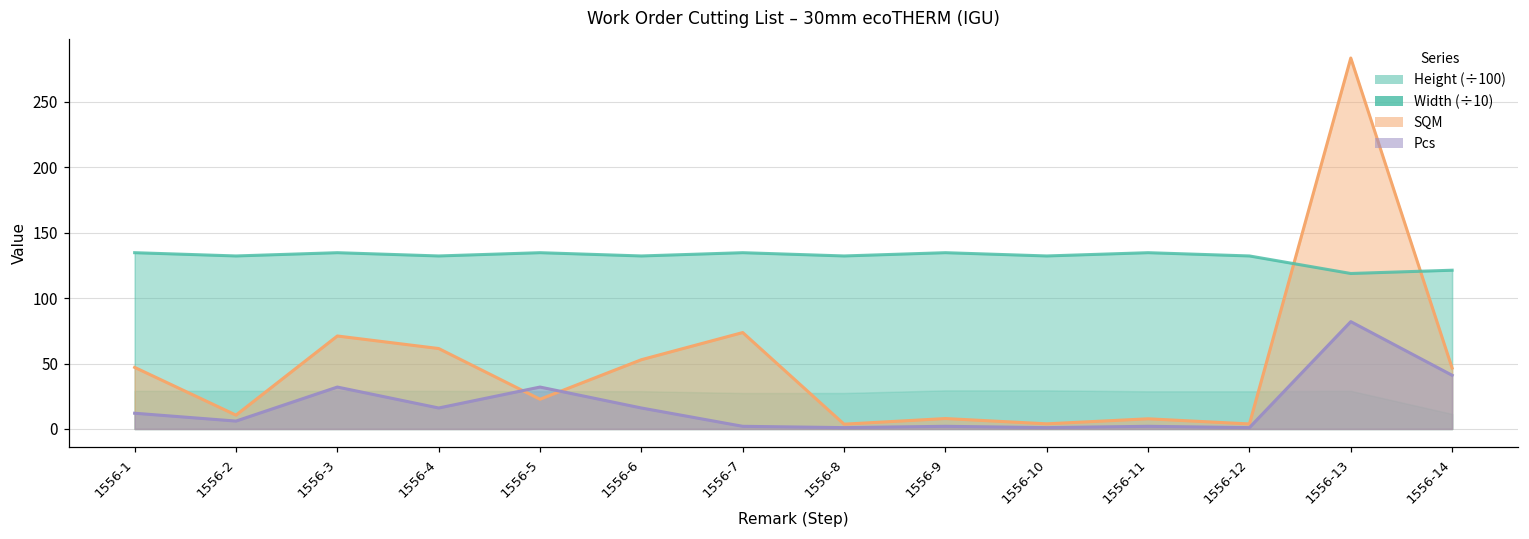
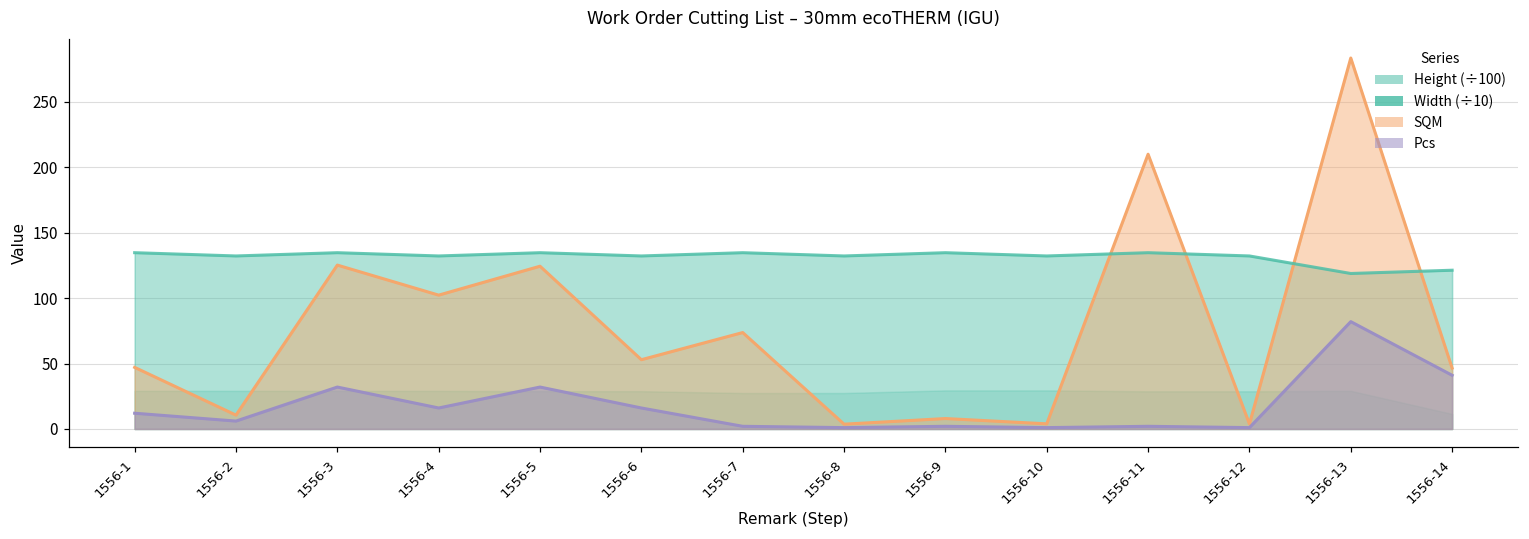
  {
    "SQM": {
      "1556-1": 47,
      "1556-2": 11,
-     "1556-3": 71,
-     "1556-4": 61,
-     "1556-5": 23,
+     "1556-3": 125,
+     "1556-4": 102,
+     "1556-5": 124,
      "1556-6": 53,
      "1556-7": 74,
      "1556-8": 4,
      "1556-9": 8,
      "1556-10": 4,
-     "1556-11": 8,
+     "1556-11": 210,
      "1556-12": 4,
      "1556-13": 283,
      "1556-14": 46
    }
  }
